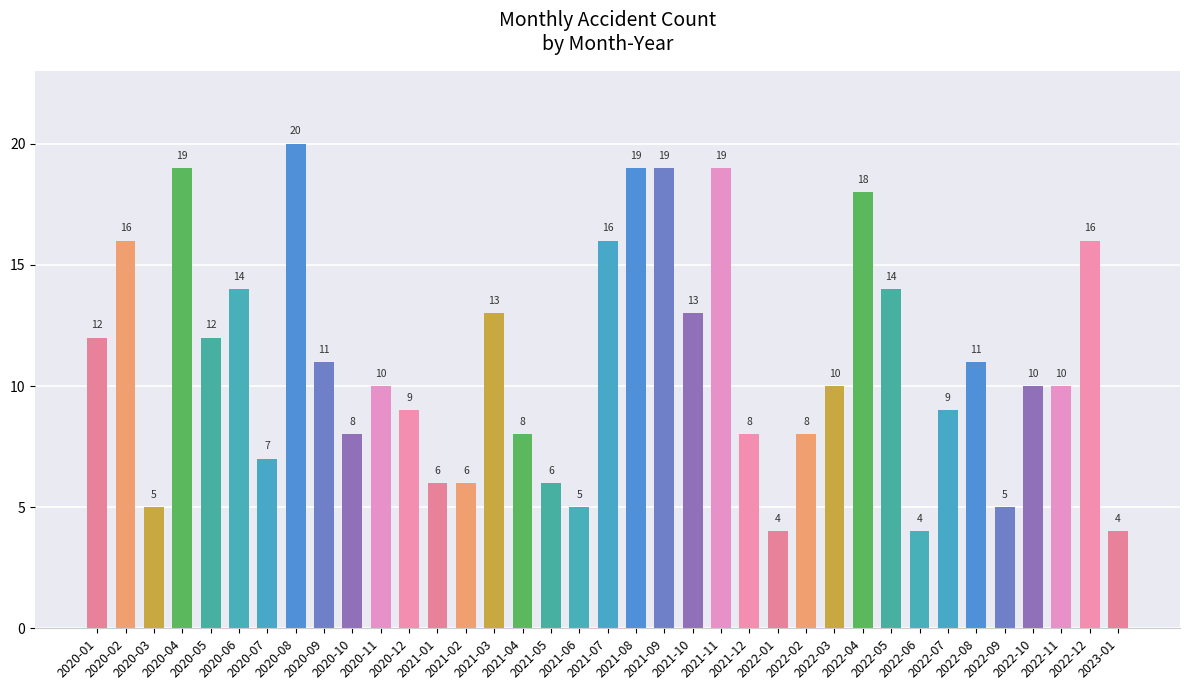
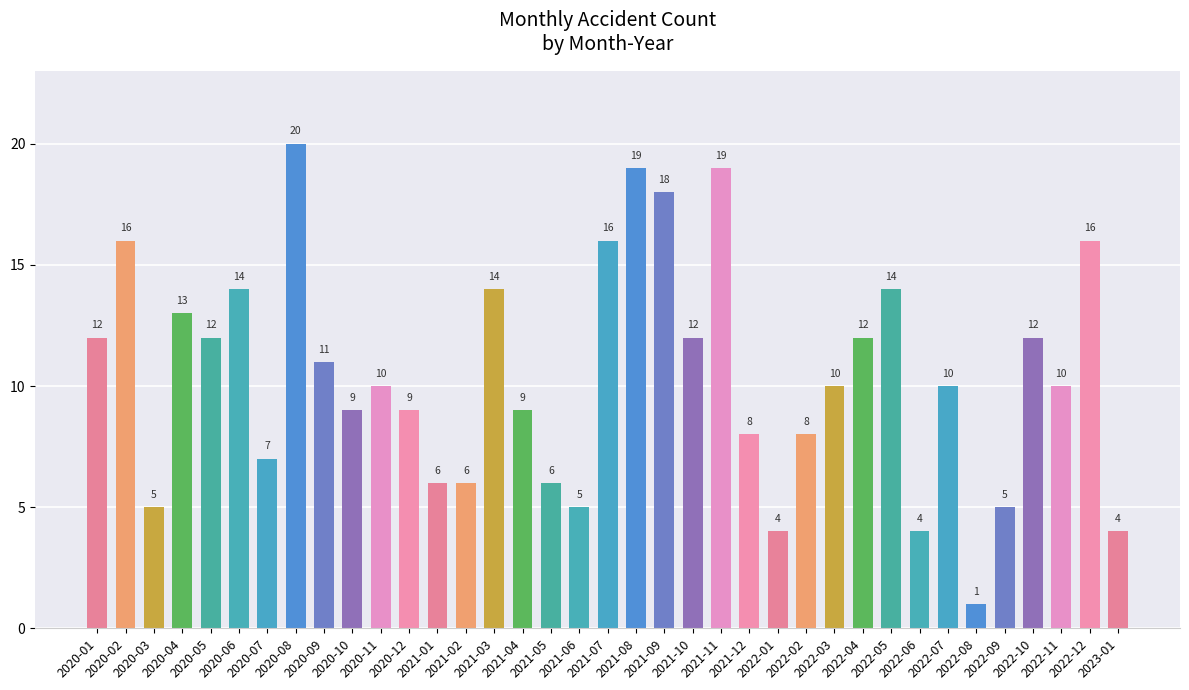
  {
    "2020-01": 12,
    "2020-02": 16,
    "2020-03": 5,
-   "2020-04": 19,
+   "2020-04": 13,
    "2020-05": 12,
    "2020-06": 14,
    "2020-07": 7,
    "2020-08": 20,
    "2020-09": 11,
-   "2020-10": 8,
+   "2020-10": 9,
    "2020-11": 10,
    "2020-12": 9,
    "2021-01": 6,
    "2021-02": 6,
-   "2021-03": 13,
-   "2021-04": 8,
+   "2021-03": 14,
+   "2021-04": 9,
    "2021-05": 6,
    "2021-06": 5,
    "2021-07": 16,
    "2021-08": 19,
-   "2021-09": 19,
-   "2021-10": 13,
+   "2021-09": 18,
+   "2021-10": 12,
    "2021-11": 19,
    "2021-12": 8,
    "2022-01": 4,
    "2022-02": 8,
    "2022-03": 10,
-   "2022-04": 18,
+   "2022-04": 12,
    "2022-05": 14,
    "2022-06": 4,
-   "2022-07": 9,
-   "2022-08": 11,
+   "2022-07": 10,
+   "2022-08": 1,
    "2022-09": 5,
-   "2022-10": 10,
+   "2022-10": 12,
    "2022-11": 10,
    "2022-12": 16,
    "2023-01": 4
  }
